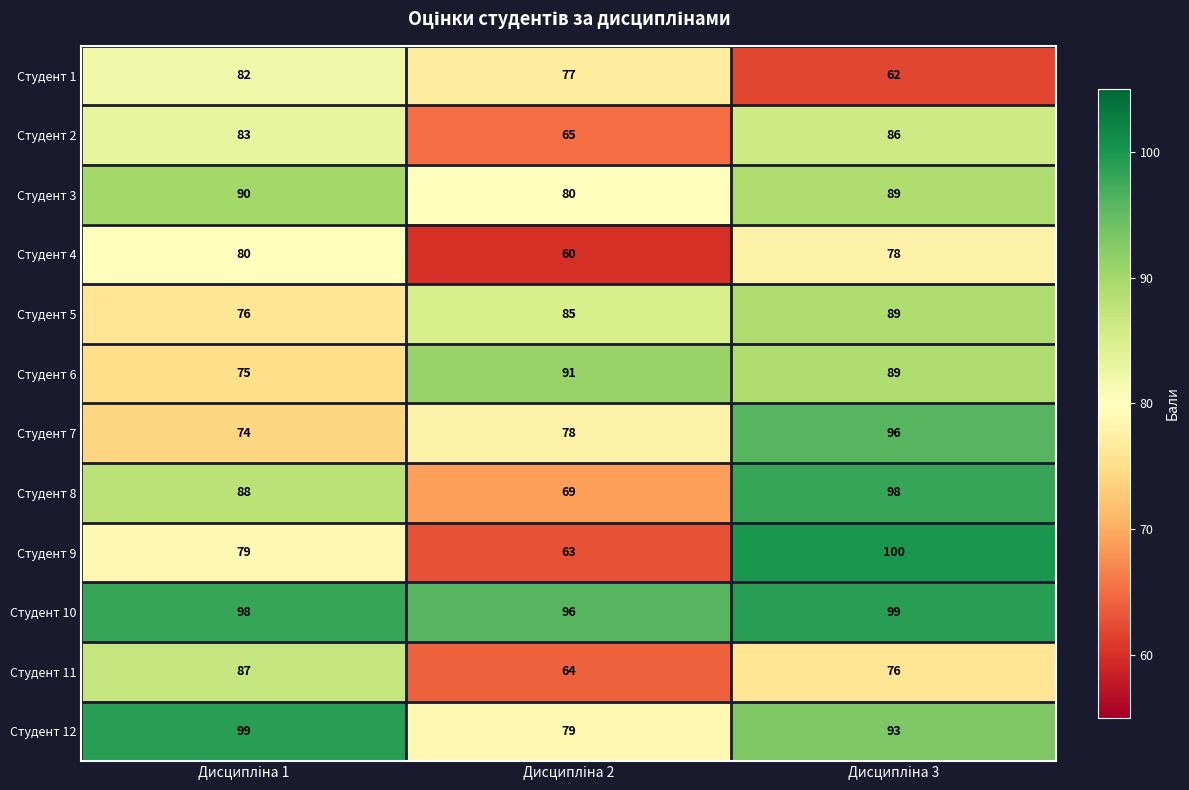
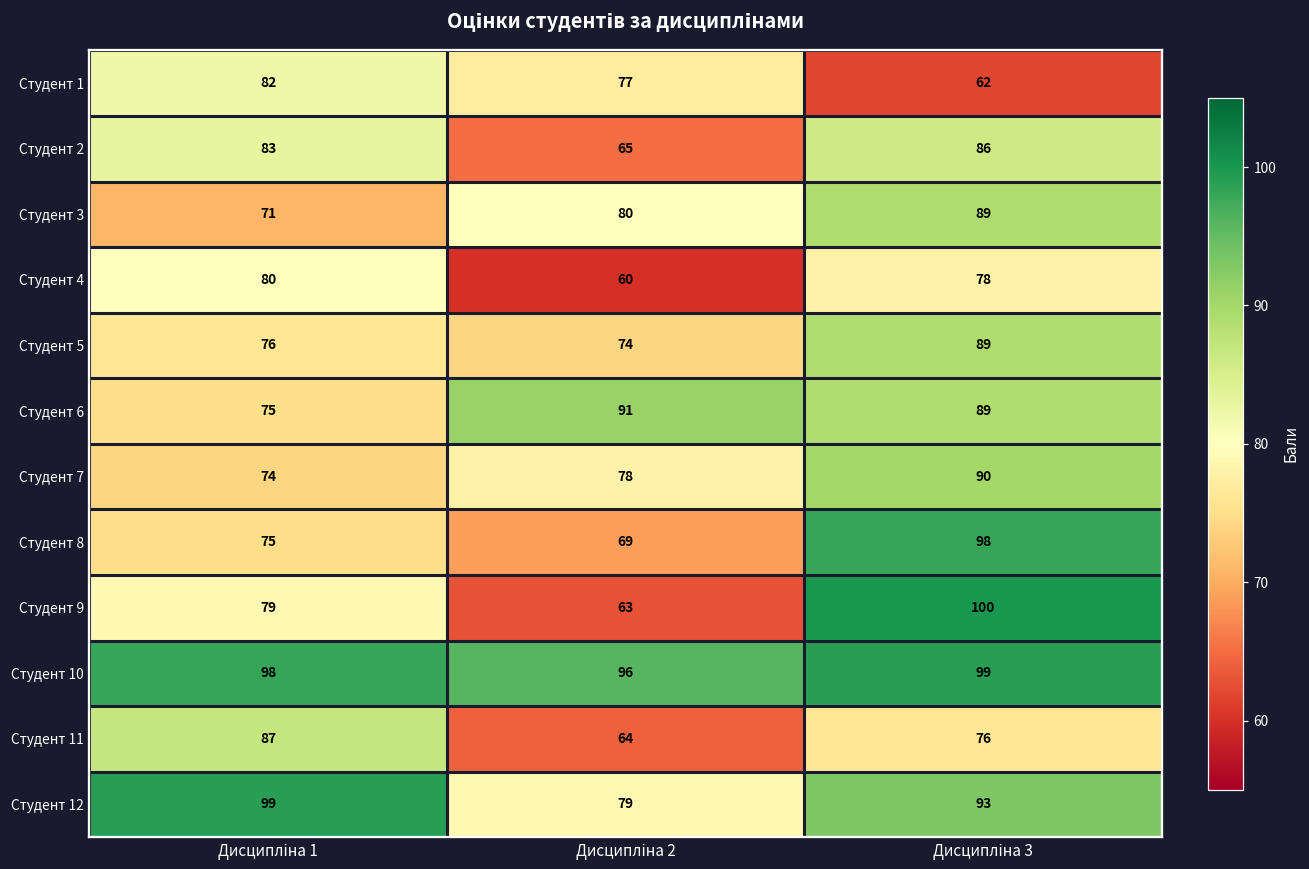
  {
    "Студент 1": {
      "Дисципліна 1": 82,
      "Дисципліна 2": 77,
      "Дисципліна 3": 62
    },
    "Студент 2": {
      "Дисципліна 1": 83,
      "Дисципліна 2": 65,
      "Дисципліна 3": 86
    },
    "Студент 3": {
-     "Дисципліна 1": 90,
+     "Дисципліна 1": 71,
      "Дисципліна 2": 80,
      "Дисципліна 3": 89
    },
    "Студент 4": {
      "Дисципліна 1": 80,
      "Дисципліна 2": 60,
      "Дисципліна 3": 78
    },
    "Студент 5": {
      "Дисципліна 1": 76,
-     "Дисципліна 2": 85,
+     "Дисципліна 2": 74,
      "Дисципліна 3": 89
    },
    "Студент 6": {
      "Дисципліна 1": 75,
      "Дисципліна 2": 91,
      "Дисципліна 3": 89
    },
    "Студент 7": {
      "Дисципліна 1": 74,
      "Дисципліна 2": 78,
-     "Дисципліна 3": 96
+     "Дисципліна 3": 90
    },
    "Студент 8": {
-     "Дисципліна 1": 88,
+     "Дисципліна 1": 75,
      "Дисципліна 2": 69,
      "Дисципліна 3": 98
    },
    "Студент 9": {
      "Дисципліна 1": 79,
      "Дисципліна 2": 63,
      "Дисципліна 3": 100
    },
    "Студент 10": {
      "Дисципліна 1": 98,
      "Дисципліна 2": 96,
      "Дисципліна 3": 99
    },
    "Студент 11": {
      "Дисципліна 1": 87,
      "Дисципліна 2": 64,
      "Дисципліна 3": 76
    },
    "Студент 12": {
      "Дисципліна 1": 99,
      "Дисципліна 2": 79,
      "Дисципліна 3": 93
    }
  }
